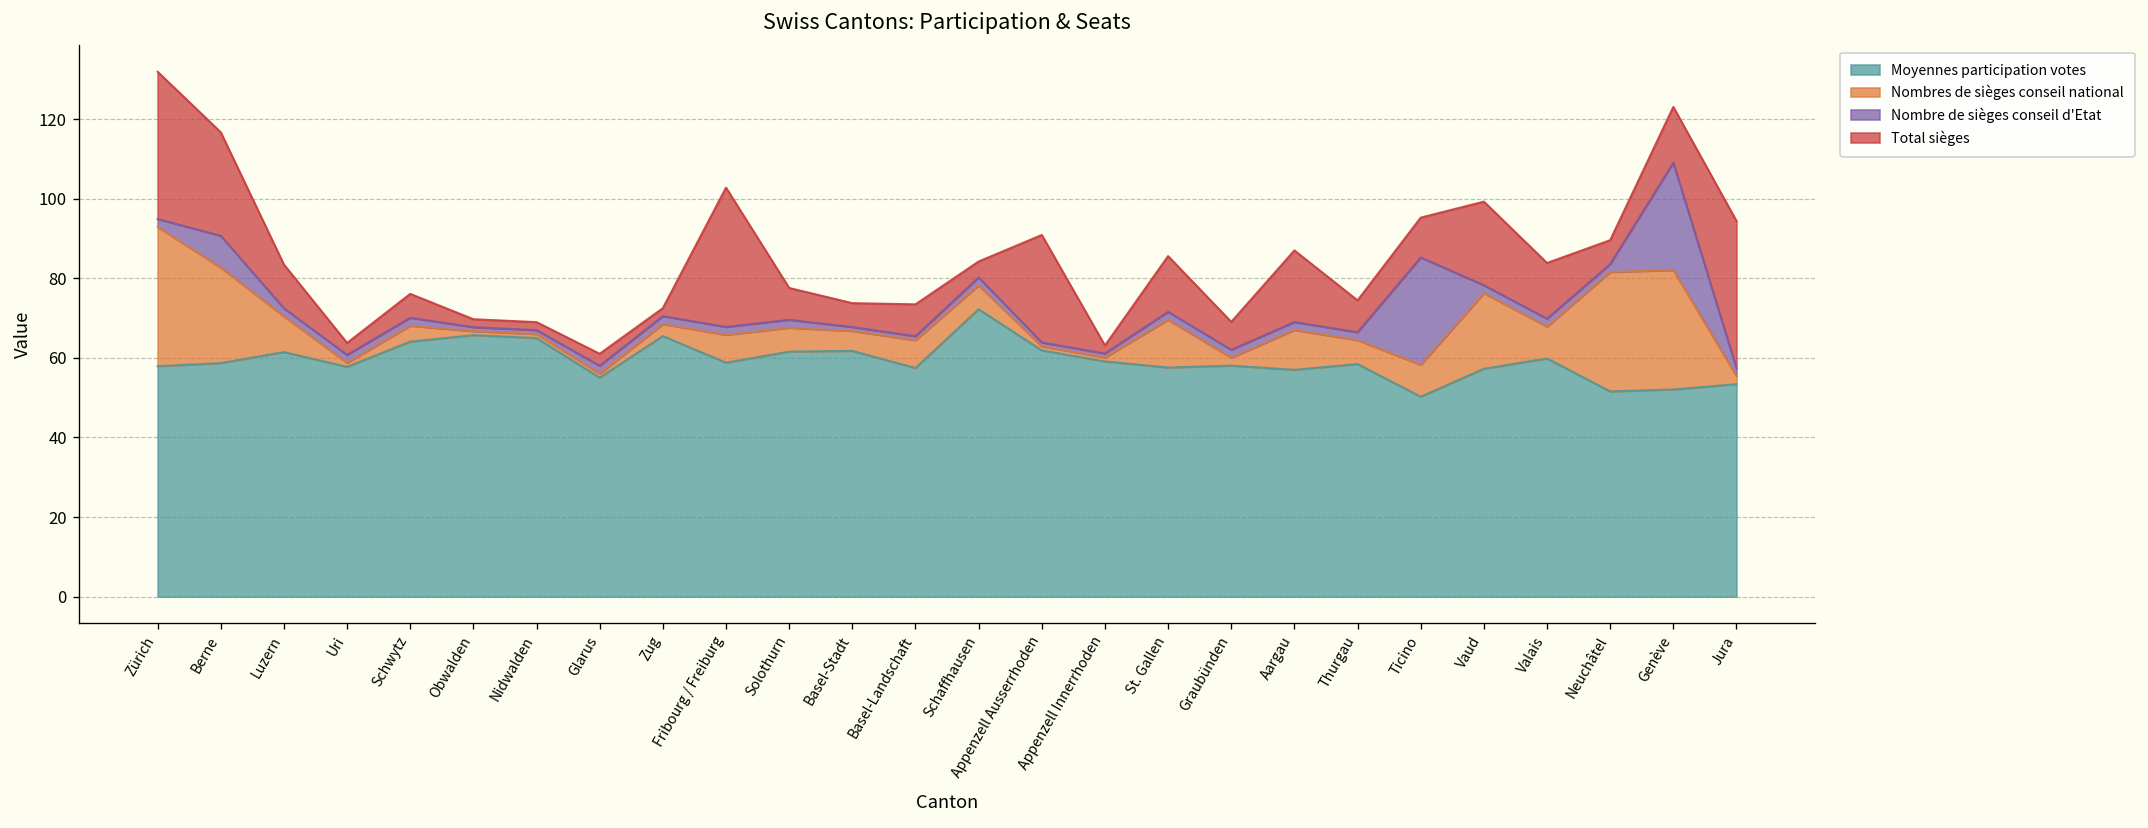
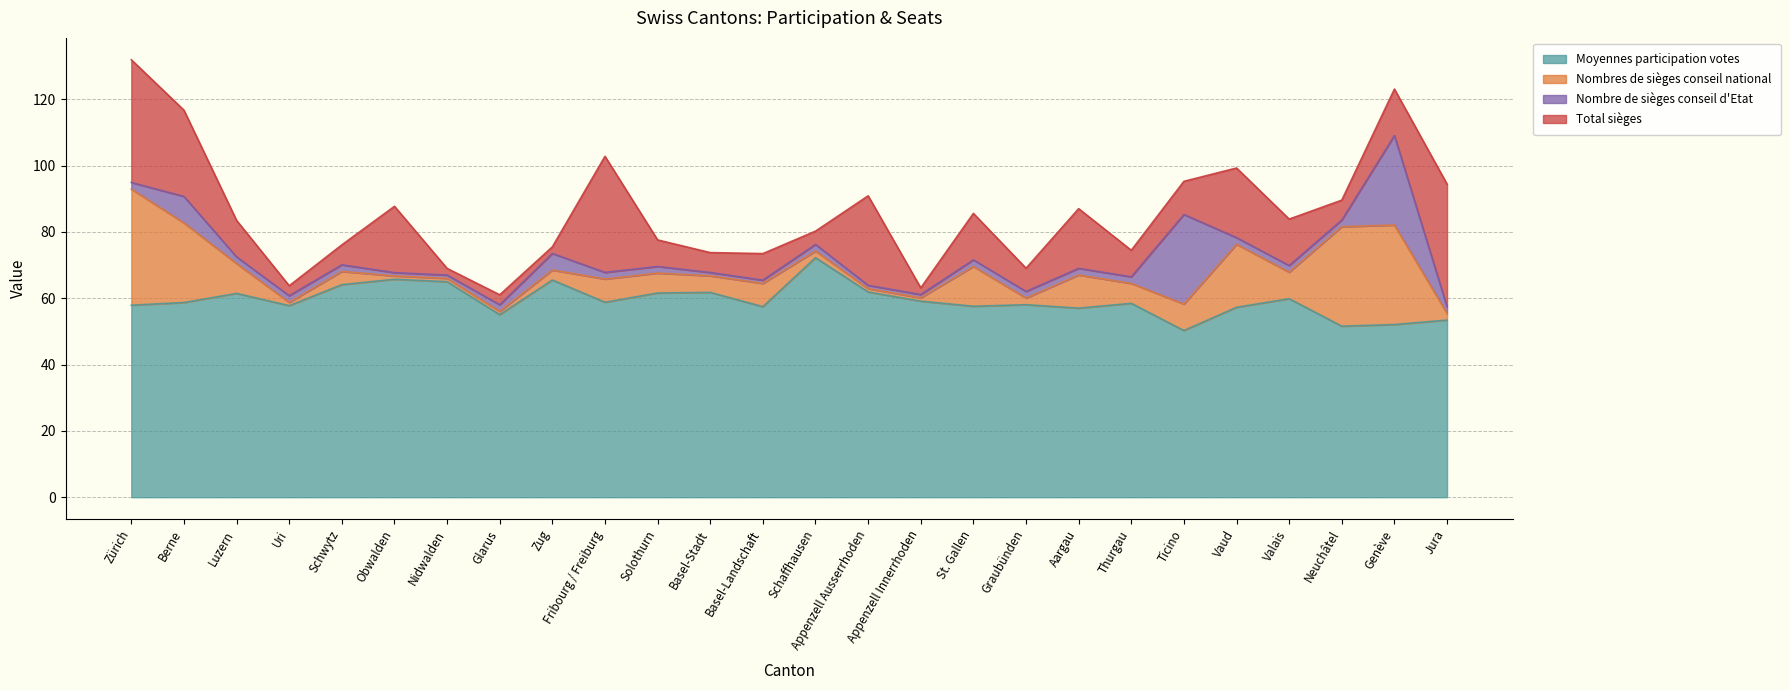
  {
    "Moyennes participation votes": {
      "Zürich": 58,
      "Berne": 59,
      "Luzern": 61,
      "Uri": 58,
      "Schwytz": 64,
      "Obwalden": 66,
      "Nidwalden": 65,
      "Glarus": 55,
      "Zug": 66,
      "Fribourg / Freiburg": 59,
      "Solothurn": 62,
      "Basel-Stadt": 62,
      "Basel-Landschaft": 57,
      "Schaffhausen": 72,
      "Appenzell Ausserrhoden": 62,
      "Appenzell Innerrhoden": 59,
      "St. Gallen": 58,
      "Graubünden": 58,
      "Aargau": 57,
      "Thurgau": 58,
      "Ticino": 50,
      "Vaud": 57,
      "Valais": 60,
      "Neuchâtel": 52,
      "Genève": 52,
      "Jura": 53
    },
    "Nombres de sièges conseil national": {
      "Zürich": 35,
      "Berne": 24,
      "Luzern": 9,
      "Uri": 1,
      "Schwytz": 4,
      "Obwalden": 1,
      "Nidwalden": 1,
      "Glarus": 1,
      "Zug": 3,
      "Fribourg / Freiburg": 7,
      "Solothurn": 6,
      "Basel-Stadt": 5,
      "Basel-Landschaft": 7,
-     "Schaffhausen": 6,
+     "Schaffhausen": 2,
      "Appenzell Ausserrhoden": 1,
      "Appenzell Innerrhoden": 1,
      "St. Gallen": 12,
      "Graubünden": 2,
      "Aargau": 10,
      "Thurgau": 6,
      "Ticino": 8,
      "Vaud": 19,
      "Valais": 8,
      "Neuchâtel": 30,
      "Genève": 30,
      "Jura": 2
    },
    "Nombre de sièges conseil d'Etat": {
      "Zürich": 2,
      "Berne": 8,
      "Luzern": 2,
      "Uri": 2,
      "Schwytz": 2,
      "Obwalden": 1,
      "Nidwalden": 1,
      "Glarus": 2,
-     "Zug": 2,
+     "Zug": 5,
      "Fribourg / Freiburg": 2,
      "Solothurn": 2,
      "Basel-Stadt": 1,
      "Basel-Landschaft": 1,
      "Schaffhausen": 2,
      "Appenzell Ausserrhoden": 1,
      "Appenzell Innerrhoden": 1,
      "St. Gallen": 2,
      "Graubünden": 2,
      "Aargau": 2,
      "Thurgau": 2,
      "Ticino": 27,
      "Vaud": 2,
      "Valais": 2,
      "Neuchâtel": 2,
      "Genève": 27,
      "Jura": 2
    },
    "Total sièges": {
      "Zürich": 37,
      "Berne": 26,
      "Luzern": 11,
      "Uri": 3,
      "Schwytz": 6,
-     "Obwalden": 2,
+     "Obwalden": 20,
      "Nidwalden": 2,
      "Glarus": 3,
      "Zug": 2,
      "Fribourg / Freiburg": 35,
      "Solothurn": 8,
      "Basel-Stadt": 6,
      "Basel-Landschaft": 8,
      "Schaffhausen": 4,
      "Appenzell Ausserrhoden": 27,
      "Appenzell Innerrhoden": 2,
      "St. Gallen": 14,
      "Graubünden": 7,
      "Aargau": 18,
      "Thurgau": 8,
      "Ticino": 10,
      "Vaud": 21,
      "Valais": 14,
      "Neuchâtel": 6,
      "Genève": 14,
      "Jura": 37
    }
  }
